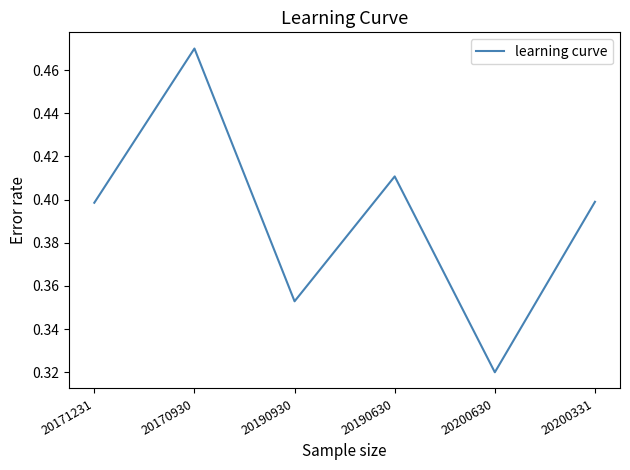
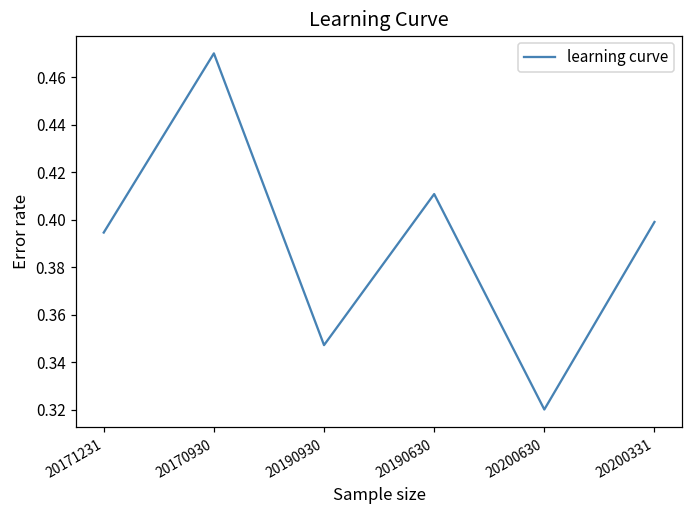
  {
-   "20171231": 0.399,
+   "20171231": 0.395,
    "20170930": 0.470,
-   "20190930": 0.353,
+   "20190930": 0.347,
    "20190630": 0.411,
    "20200630": 0.320,
    "20200331": 0.399
  }
